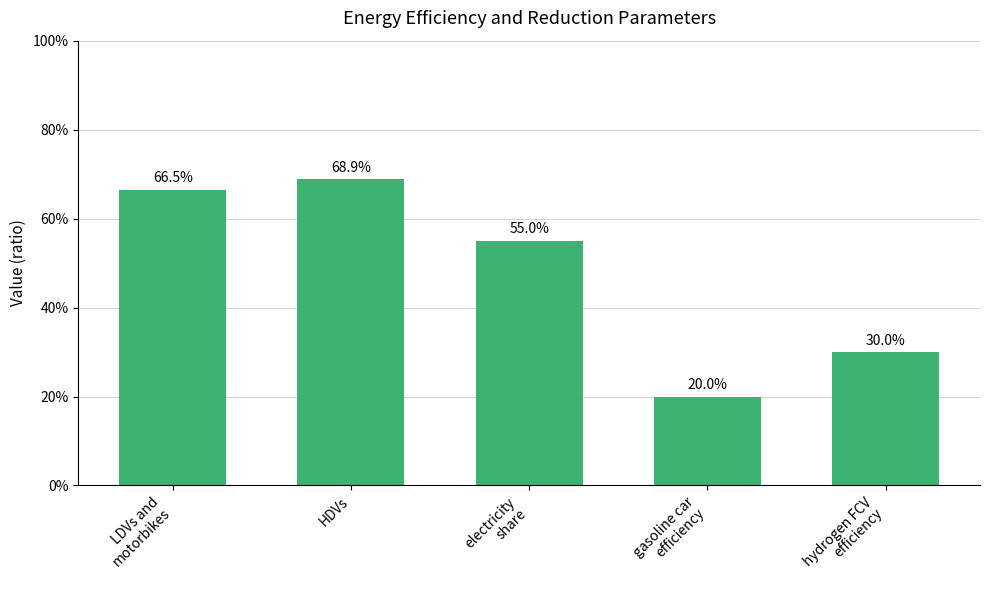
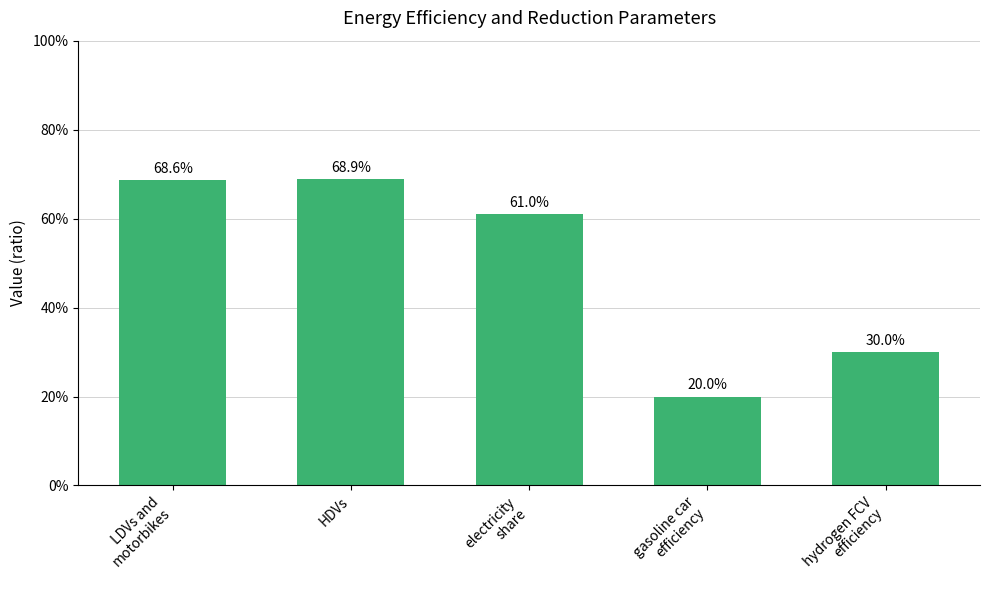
  {
-   "LDVs and motorbikes": "66.5%",
+   "LDVs and motorbikes": "68.6%",
    "HDVs": "68.9%",
-   "electricity share": "55.0%",
+   "electricity share": "61.0%",
    "gasoline car efficiency": "20.0%",
    "hydrogen FCV efficiency": "30.0%"
  }
